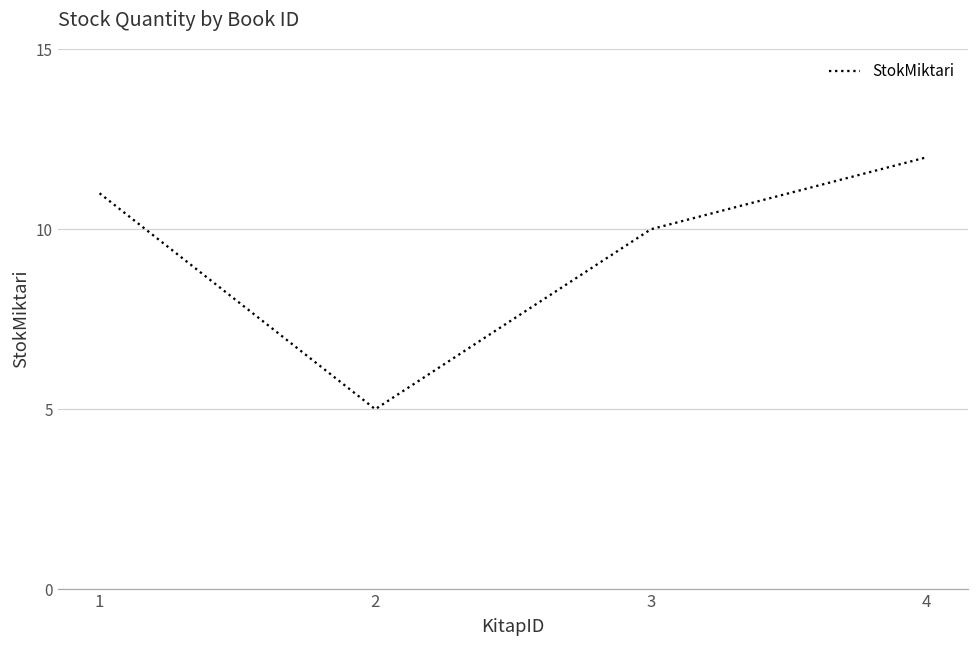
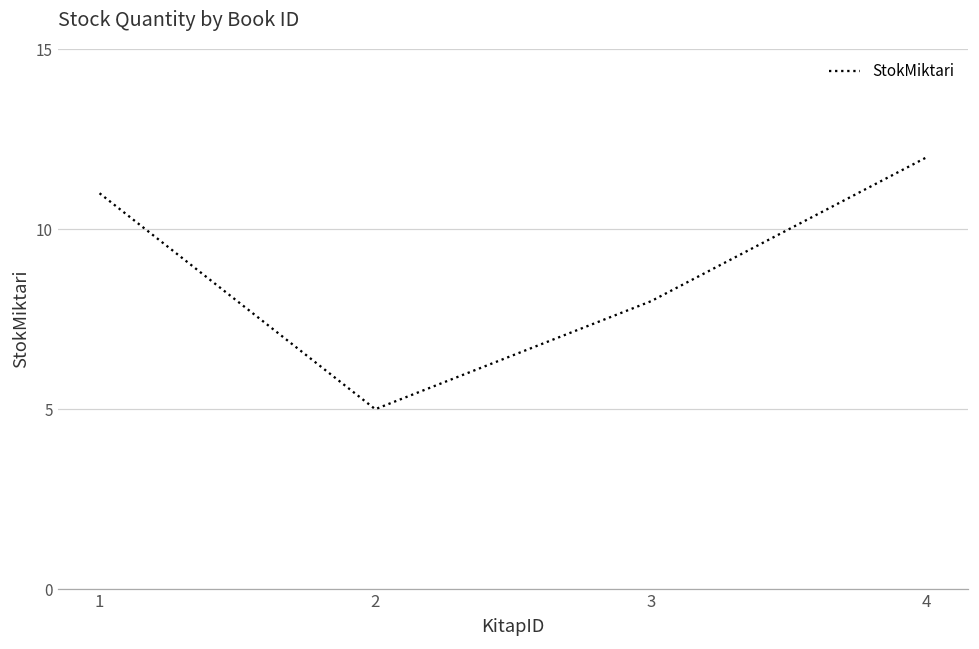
  {
    "1": 11,
    "2": 5,
-   "3": 10,
+   "3": 8,
    "4": 12
  }
